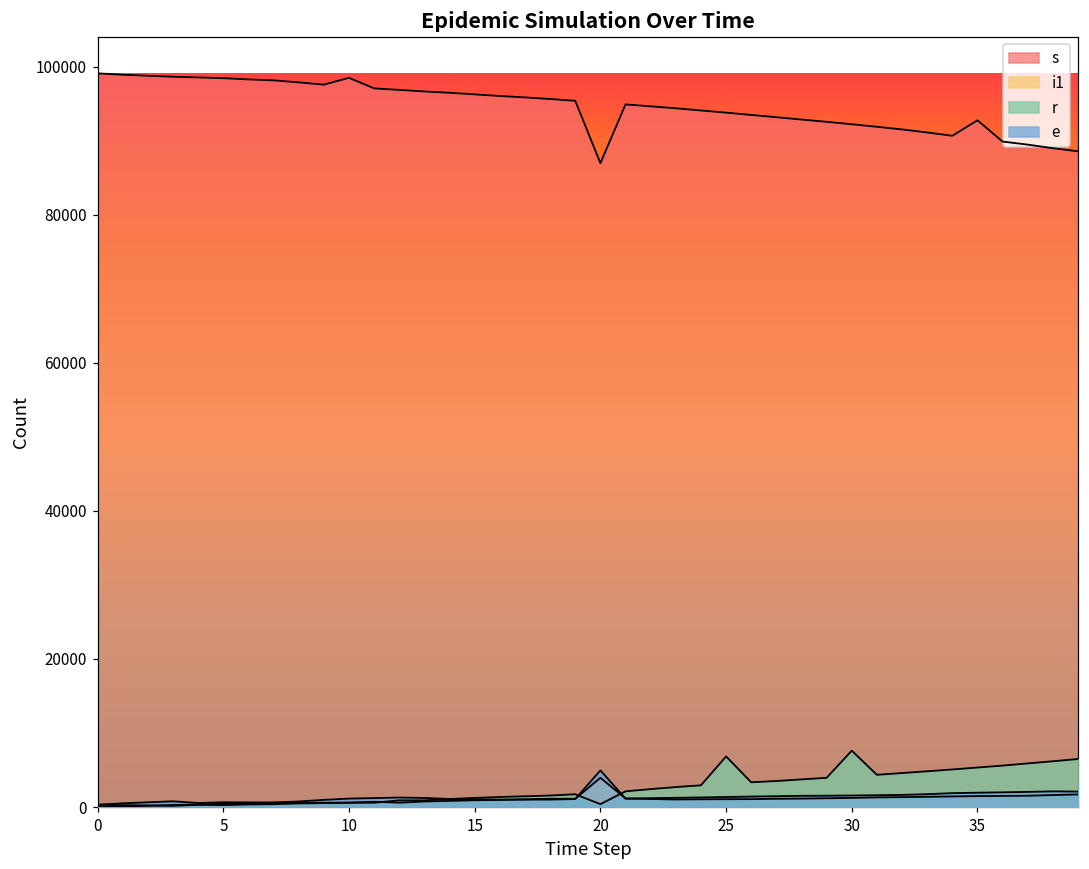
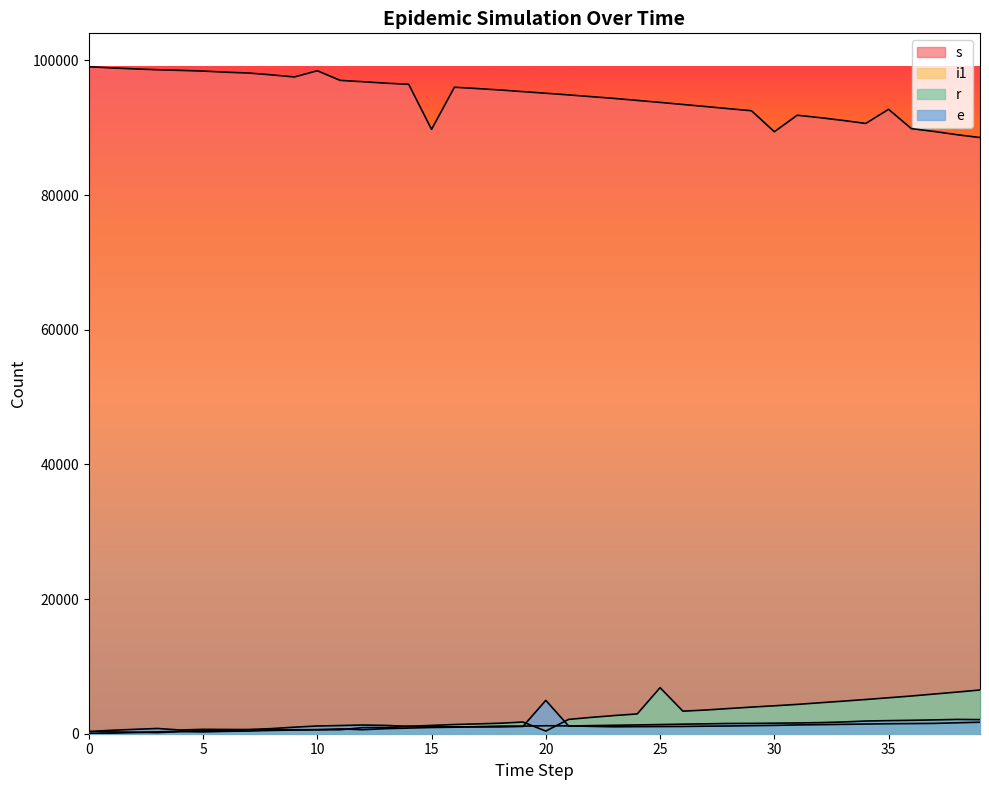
  {
    "s": {
      "0": 99000,
      "5": 98000,
      "10": 98000,
-     "15": 96000,
-     "20": 87000,
+     "15": 90000,
+     "20": 95000,
      "25": 94000,
-     "30": 92000,
+     "30": 89000,
      "35": 93000
    },
    "i1": {
-     "20": 4000,
+     "20": 1000,
      "35": 1000
    },
    "r": {
      "20": 0,
      "25": 7000,
-     "30": 8000,
+     "30": 4000,
      "35": 5000
    },
    "e": {
      "10": 1000,
      "20": 5000,
      "35": 2000
    }
  }
